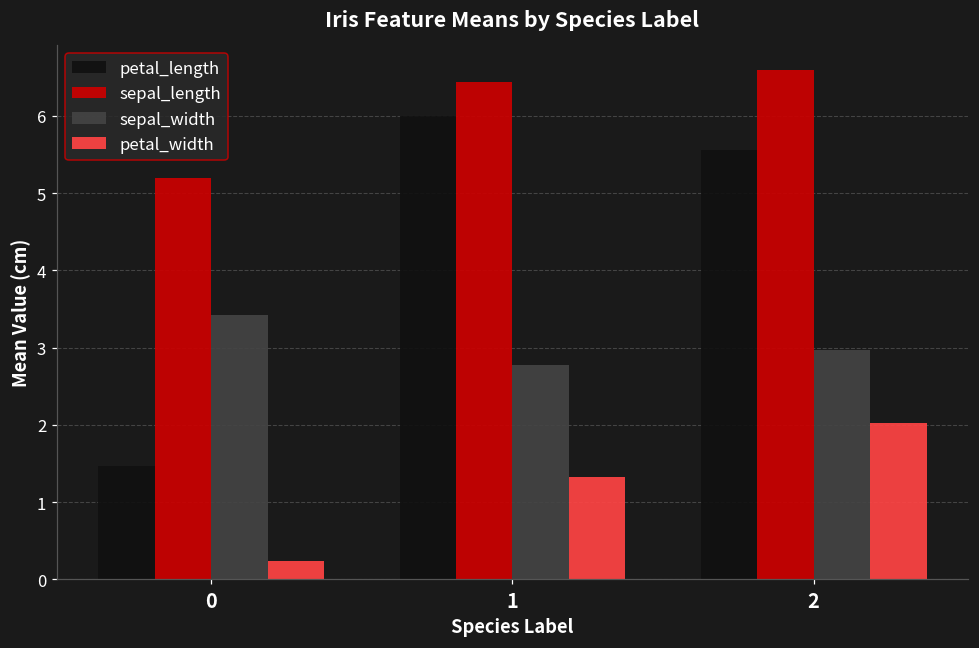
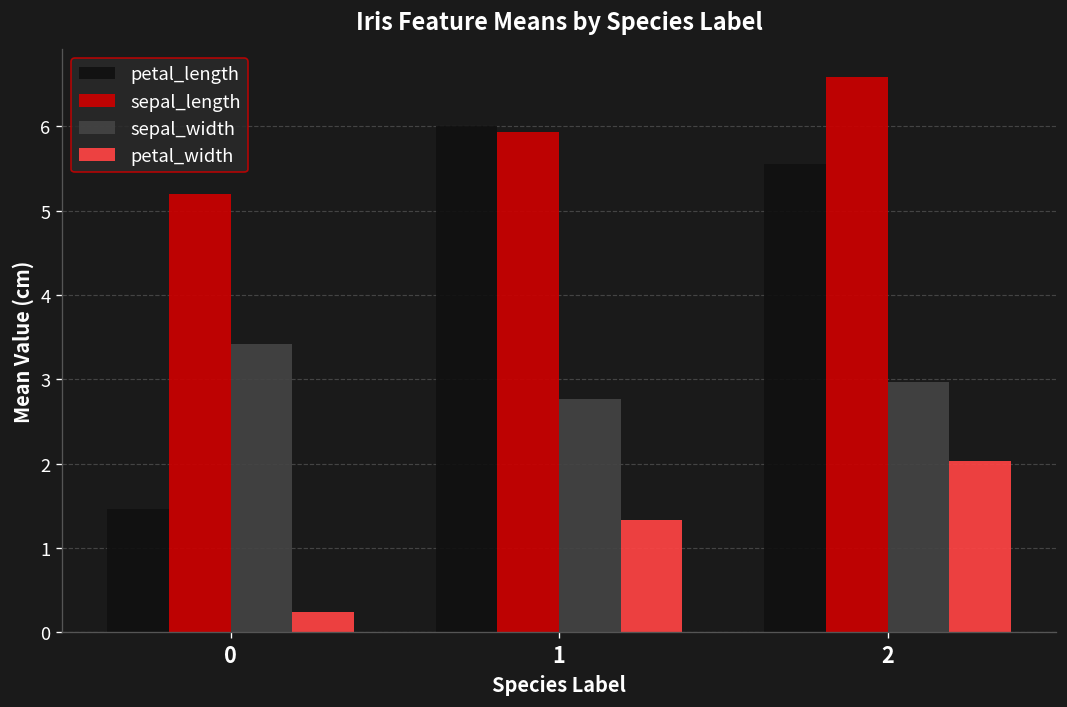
  {
    "petal_length": {
      "0": 1.5,
      "1": 6.0,
      "2": 5.6
    },
    "sepal_length": {
      "0": 5.2,
-     "1": 6.4,
+     "1": 5.9,
      "2": 6.6
    },
    "sepal_width": {
      "0": 3.4,
      "1": 2.8,
      "2": 3.0
    },
    "petal_width": {
      "0": 0.2,
      "1": 1.3,
      "2": 2.0
    }
  }
